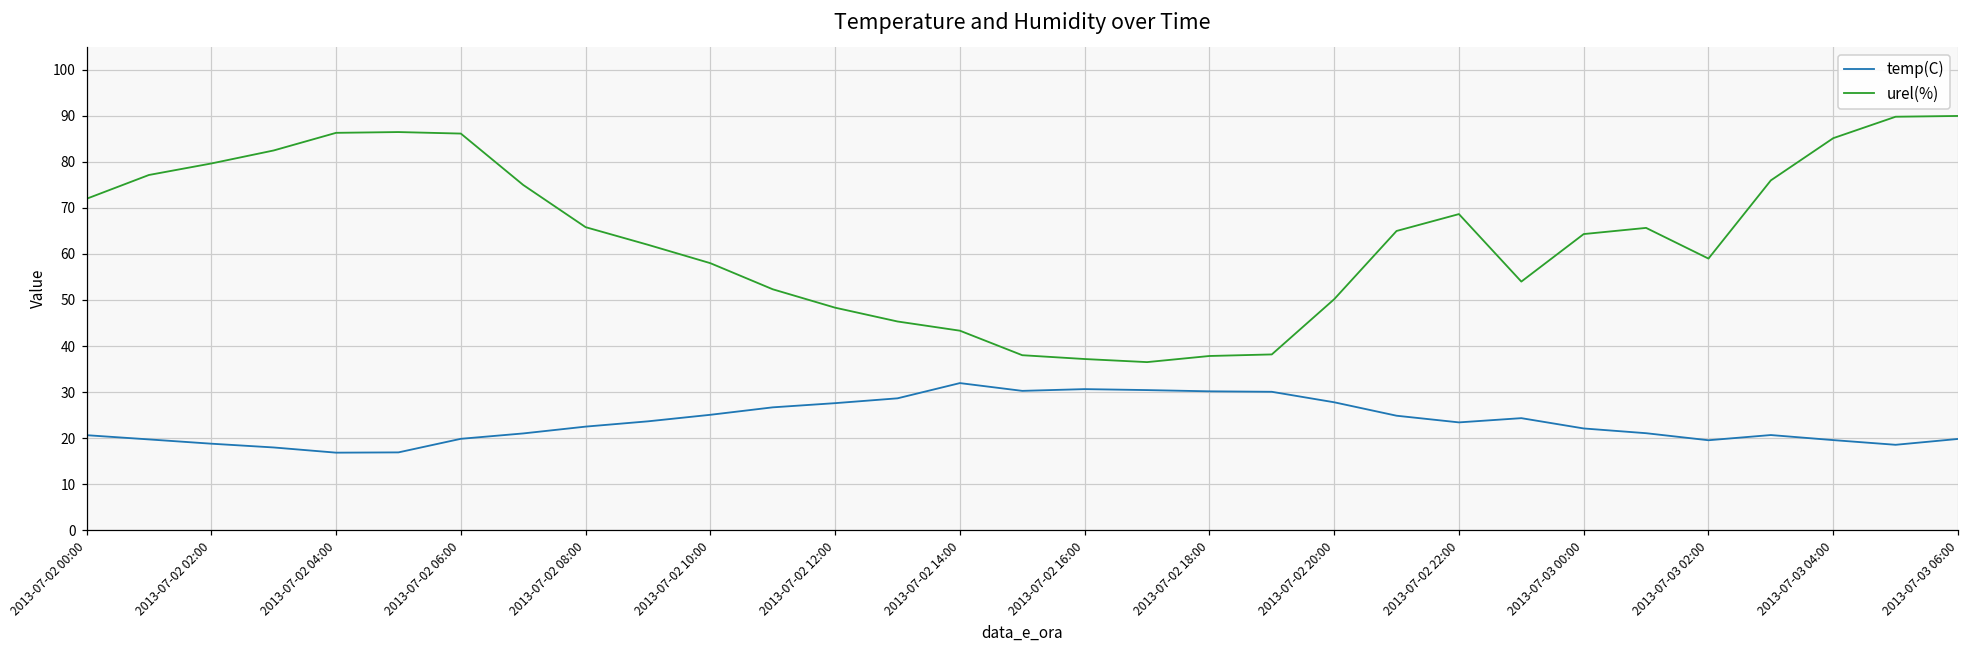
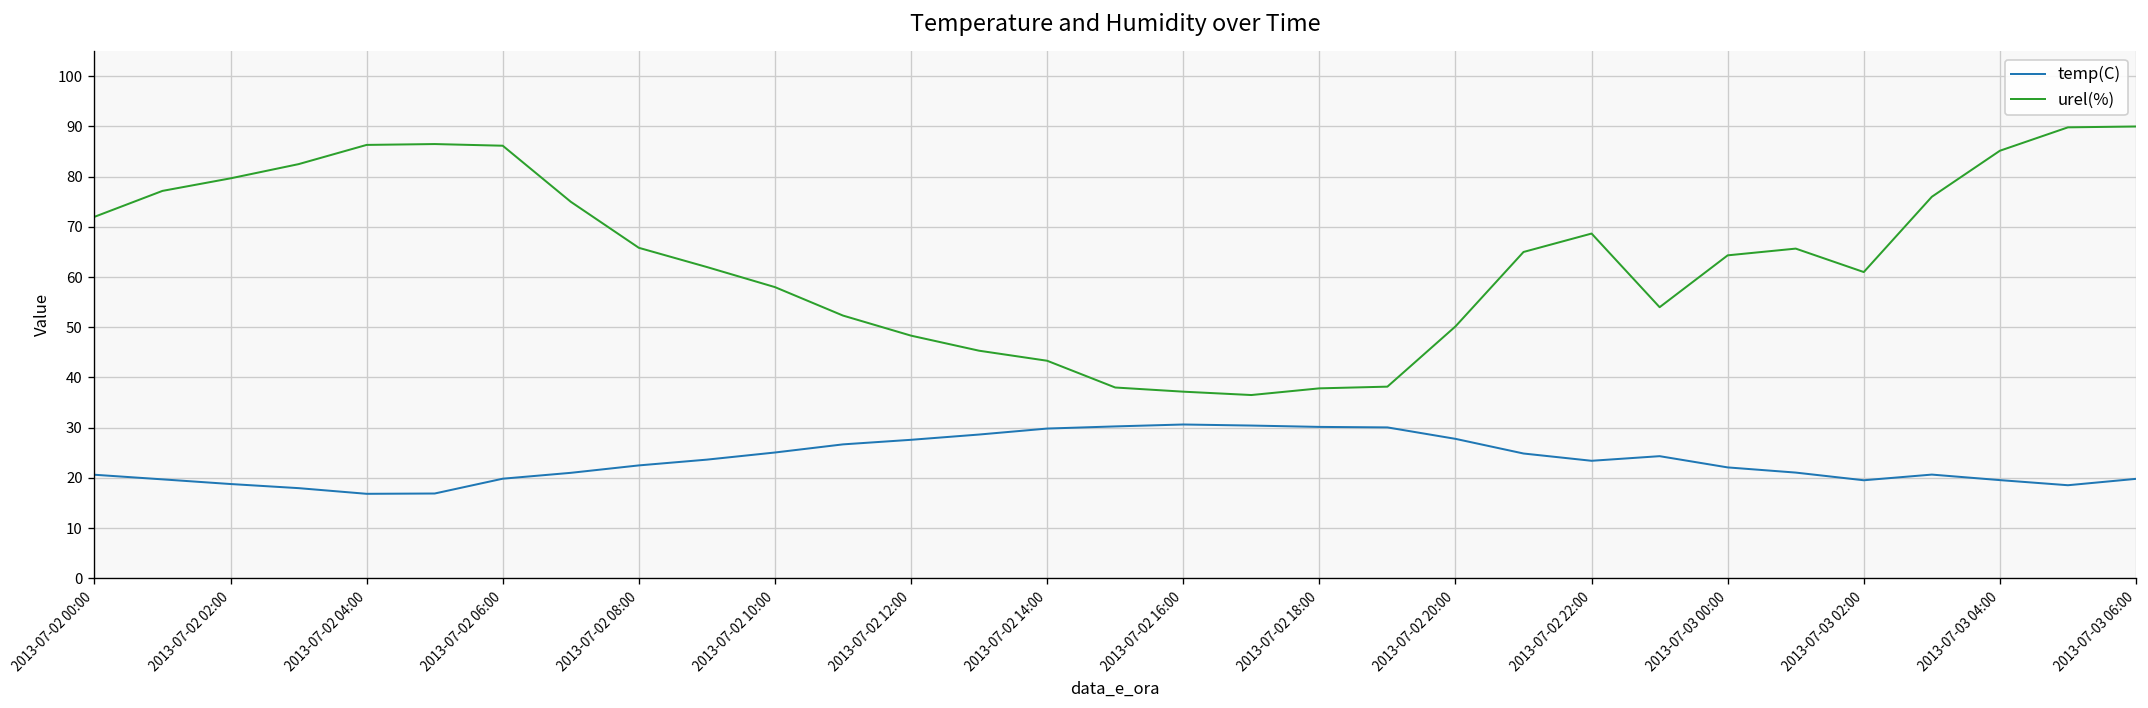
  {
    "temp(C)": {
      "2013-07-02 00:00": 21,
      "2013-07-02 02:00": 19,
      "2013-07-02 04:00": 17,
      "2013-07-02 06:00": 20,
      "2013-07-02 08:00": 22,
      "2013-07-02 10:00": 25,
      "2013-07-02 12:00": 28,
-     "2013-07-02 14:00": 32,
+     "2013-07-02 14:00": 30,
      "2013-07-02 16:00": 31,
      "2013-07-02 18:00": 30,
      "2013-07-02 20:00": 28,
      "2013-07-02 22:00": 23,
      "2013-07-03 00:00": 22,
      "2013-07-03 02:00": 20,
      "2013-07-03 04:00": 20,
      "2013-07-03 06:00": 20
    },
    "urel(%)": {
      "2013-07-02 00:00": 72,
      "2013-07-02 02:00": 80,
      "2013-07-02 04:00": 86,
      "2013-07-02 06:00": 86,
      "2013-07-02 08:00": 66,
      "2013-07-02 10:00": 58,
      "2013-07-02 12:00": 48,
      "2013-07-02 14:00": 43,
      "2013-07-02 16:00": 37,
      "2013-07-02 18:00": 38,
      "2013-07-02 20:00": 50,
      "2013-07-02 22:00": 69,
      "2013-07-03 00:00": 64,
-     "2013-07-03 02:00": 59,
+     "2013-07-03 02:00": 61,
      "2013-07-03 04:00": 85,
      "2013-07-03 06:00": 90
    }
  }
